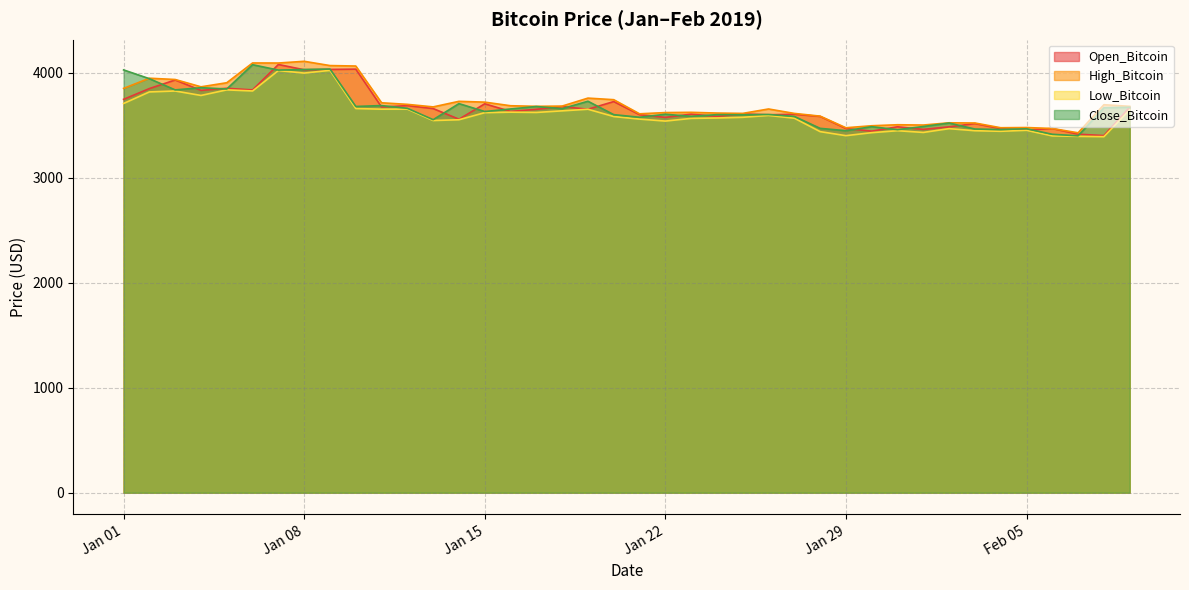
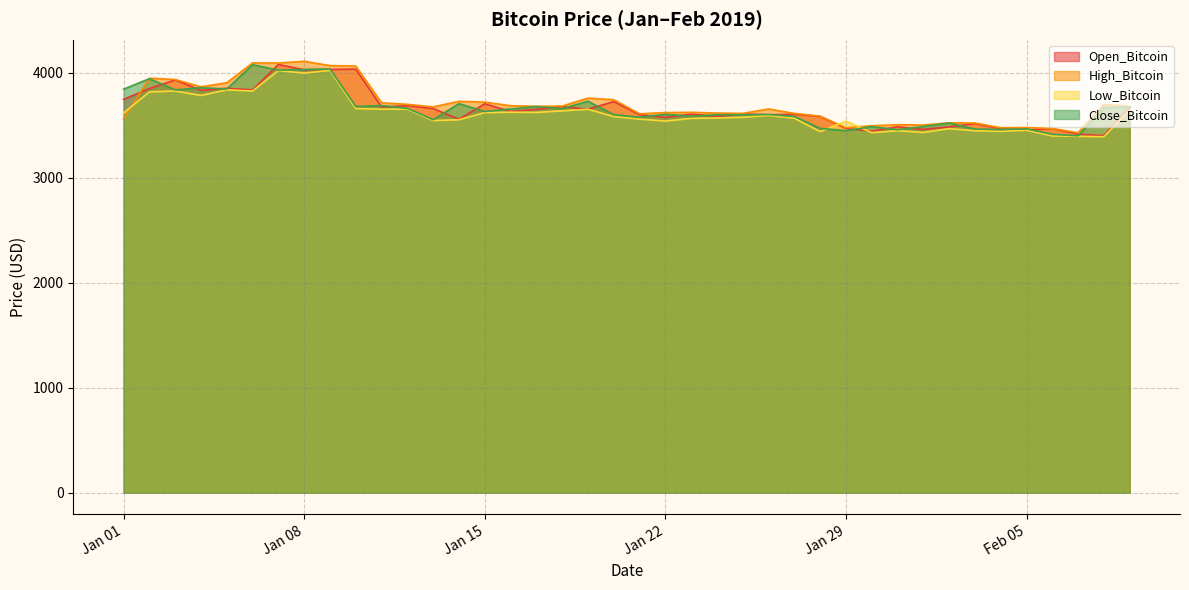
  {
    "Open_Bitcoin": {
      "Jan 01": 3750,
      "Jan 22": 3580
    },
    "High_Bitcoin": {
-     "Jan 01": 3850,
+     "Jan 01": 3560,
      "Jan 08": 4110
    },
    "Low_Bitcoin": {
-     "Jan 01": 3710,
+     "Jan 01": 3620,
      "Jan 08": 4000,
      "Jan 22": 3540,
-     "Jan 29": 3400
+     "Jan 29": 3540
    },
    "Close_Bitcoin": {
-     "Jan 01": 4030
+     "Jan 01": 3840
    }
  }
